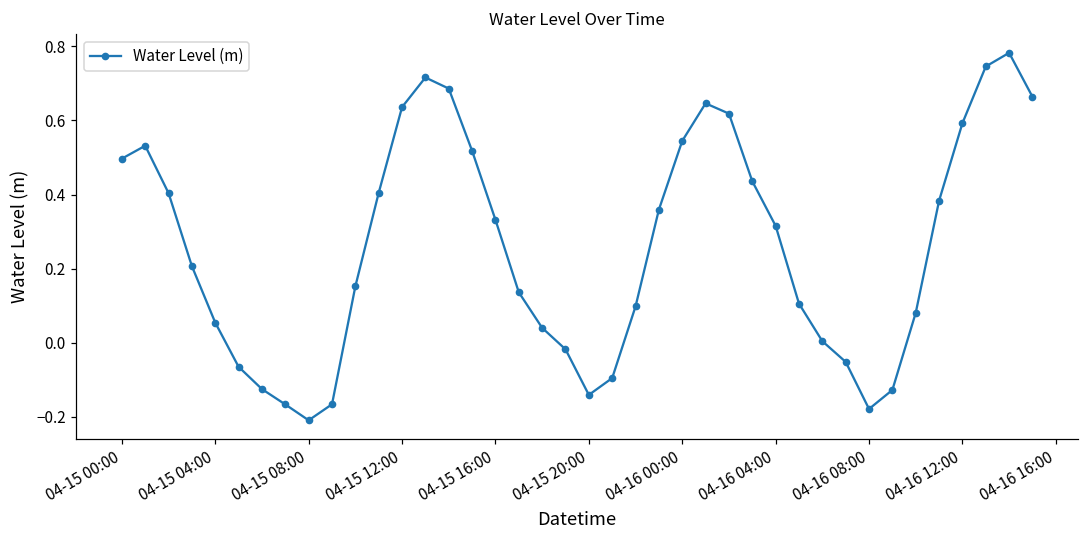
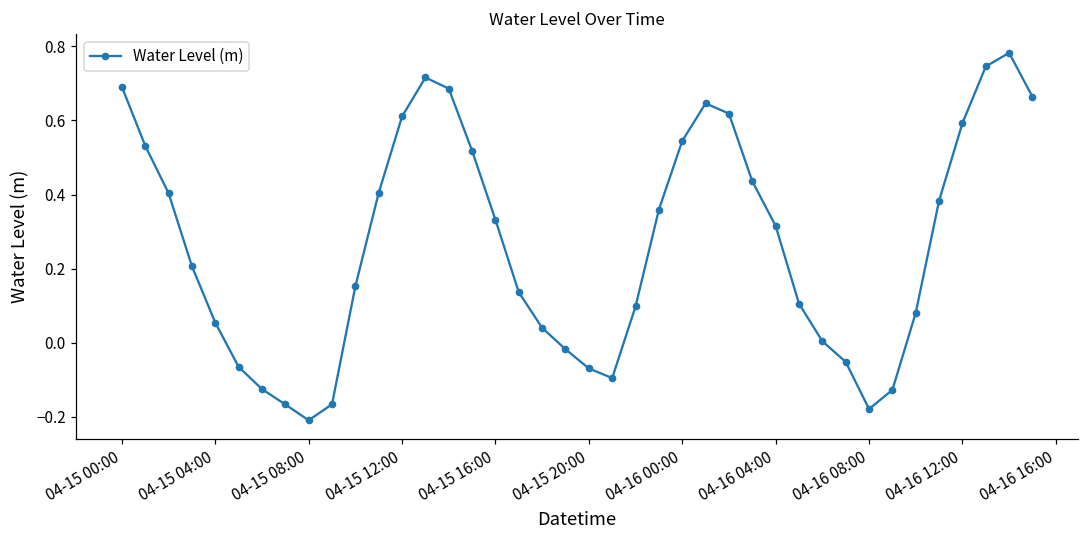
  {
-   "04-15 00:00": 0.50,
+   "04-15 00:00": 0.69,
    "04-15 04:00": 0.05,
    "04-15 08:00": -0.21,
-   "04-15 12:00": 0.64,
+   "04-15 12:00": 0.61,
    "04-15 16:00": 0.33,
-   "04-15 20:00": -0.14,
+   "04-15 20:00": -0.07,
    "04-16 00:00": 0.54,
    "04-16 04:00": 0.32,
    "04-16 08:00": -0.18,
    "04-16 12:00": 0.59
  }
